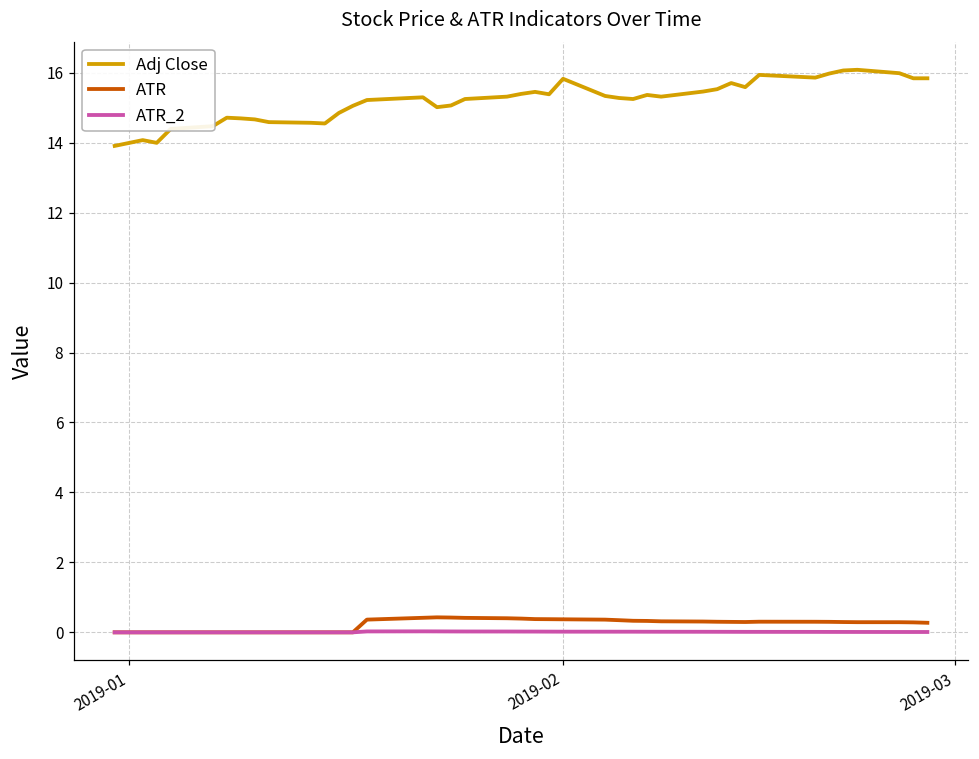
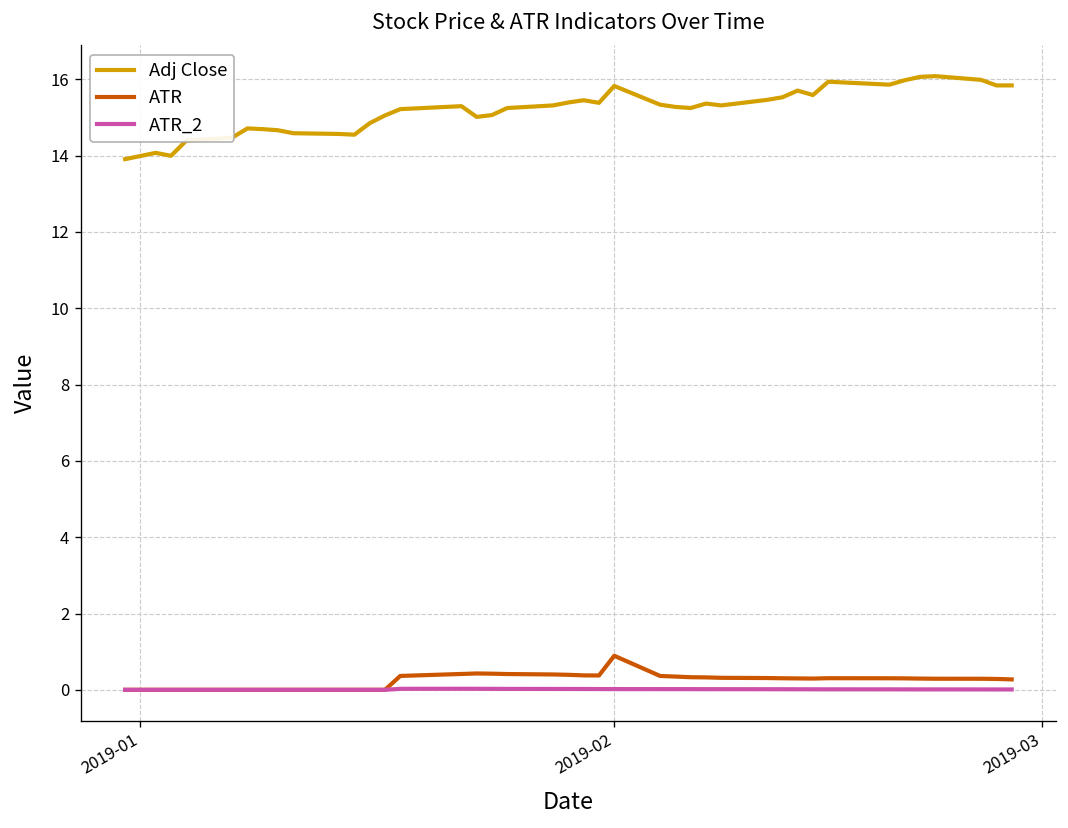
  {
    "Adj Close": {
      "2019-02": 15.8
    },
    "ATR": {
-     "2019-02": 0.4
+     "2019-02": 0.9
    },
    "ATR_2": {
      "2019-02": 0.0
    }
  }
